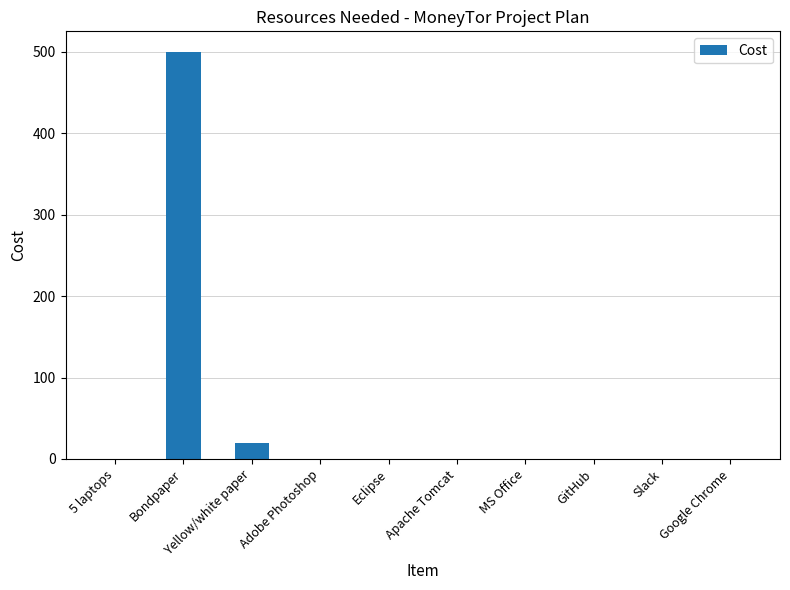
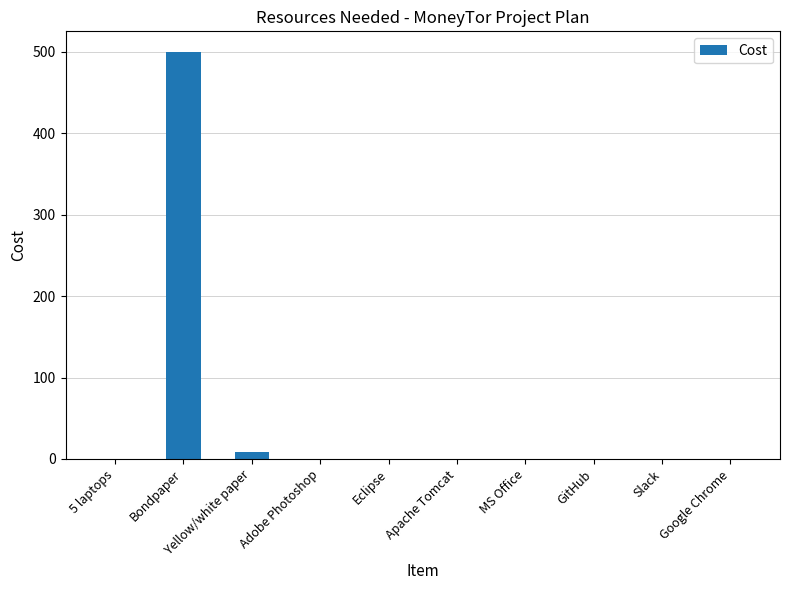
  {
    "5 laptops": 0,
    "Bondpaper": 500,
-   "Yellow/white paper": 20,
+   "Yellow/white paper": 10,
    "Adobe Photoshop": 0,
    "Eclipse": 0,
    "Apache Tomcat": 0,
    "MS Office": 0,
    "GitHub": 0,
    "Slack": 0,
    "Google Chrome": 0
  }
